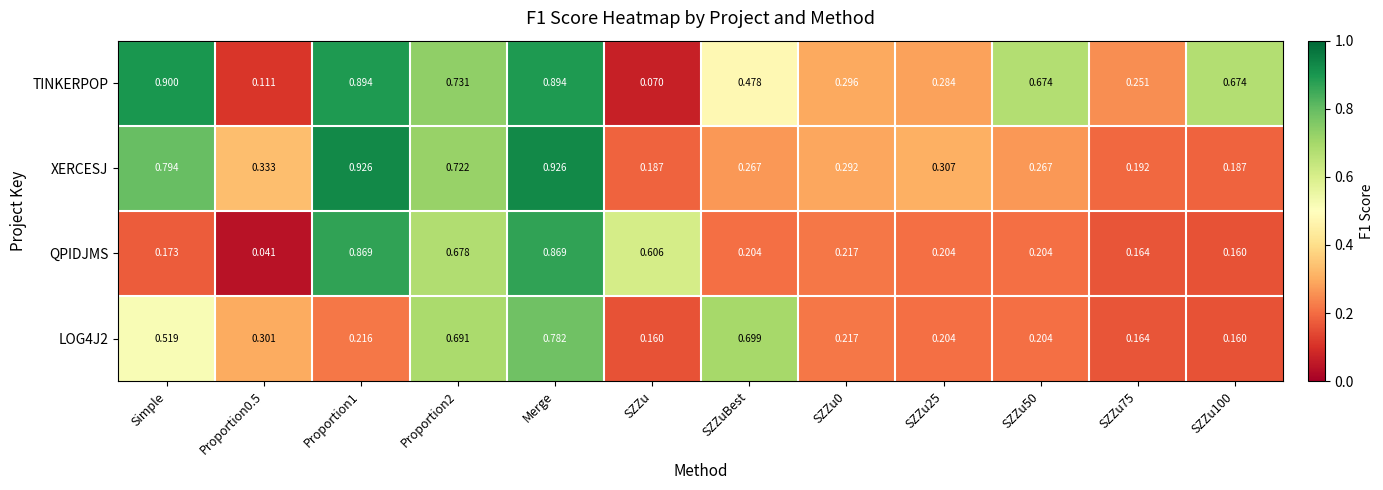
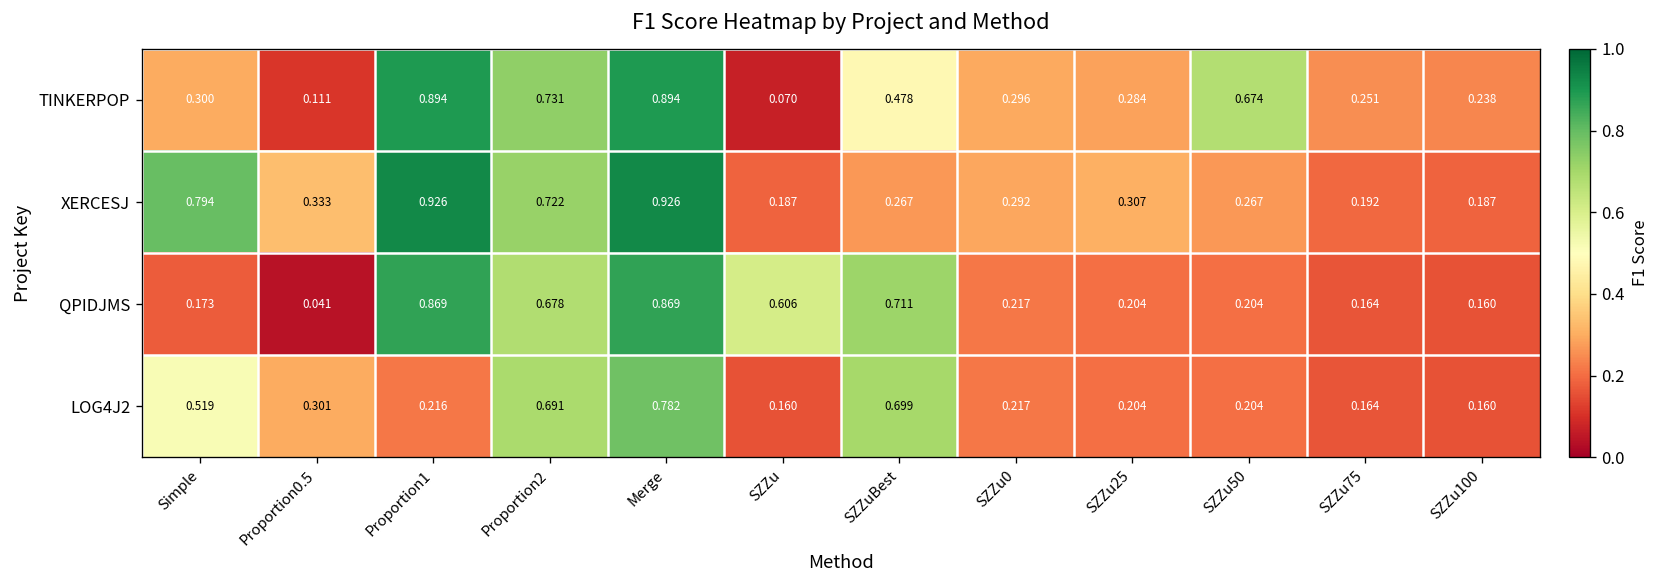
  {
    "TINKERPOP": {
-     "Simple": 0.900,
+     "Simple": 0.300,
      "Proportion0.5": 0.111,
      "Proportion1": 0.894,
      "Proportion2": 0.731,
      "Merge": 0.894,
      "SZZu": 0.070,
      "SZZuBest": 0.478,
      "SZZu0": 0.296,
      "SZZu25": 0.284,
      "SZZu50": 0.674,
      "SZZu75": 0.251,
-     "SZZu100": 0.674
+     "SZZu100": 0.238
    },
    "XERCESJ": {
      "Simple": 0.794,
      "Proportion0.5": 0.333,
      "Proportion1": 0.926,
      "Proportion2": 0.722,
      "Merge": 0.926,
      "SZZu": 0.187,
      "SZZuBest": 0.267,
      "SZZu0": 0.292,
      "SZZu25": 0.307,
      "SZZu50": 0.267,
      "SZZu75": 0.192,
      "SZZu100": 0.187
    },
    "QPIDJMS": {
      "Simple": 0.173,
      "Proportion0.5": 0.041,
      "Proportion1": 0.869,
      "Proportion2": 0.678,
      "Merge": 0.869,
      "SZZu": 0.606,
-     "SZZuBest": 0.204,
+     "SZZuBest": 0.711,
      "SZZu0": 0.217,
      "SZZu25": 0.204,
      "SZZu50": 0.204,
      "SZZu75": 0.164,
      "SZZu100": 0.160
    },
    "LOG4J2": {
      "Simple": 0.519,
      "Proportion0.5": 0.301,
      "Proportion1": 0.216,
      "Proportion2": 0.691,
      "Merge": 0.782,
      "SZZu": 0.160,
      "SZZuBest": 0.699,
      "SZZu0": 0.217,
      "SZZu25": 0.204,
      "SZZu50": 0.204,
      "SZZu75": 0.164,
      "SZZu100": 0.160
    }
  }
